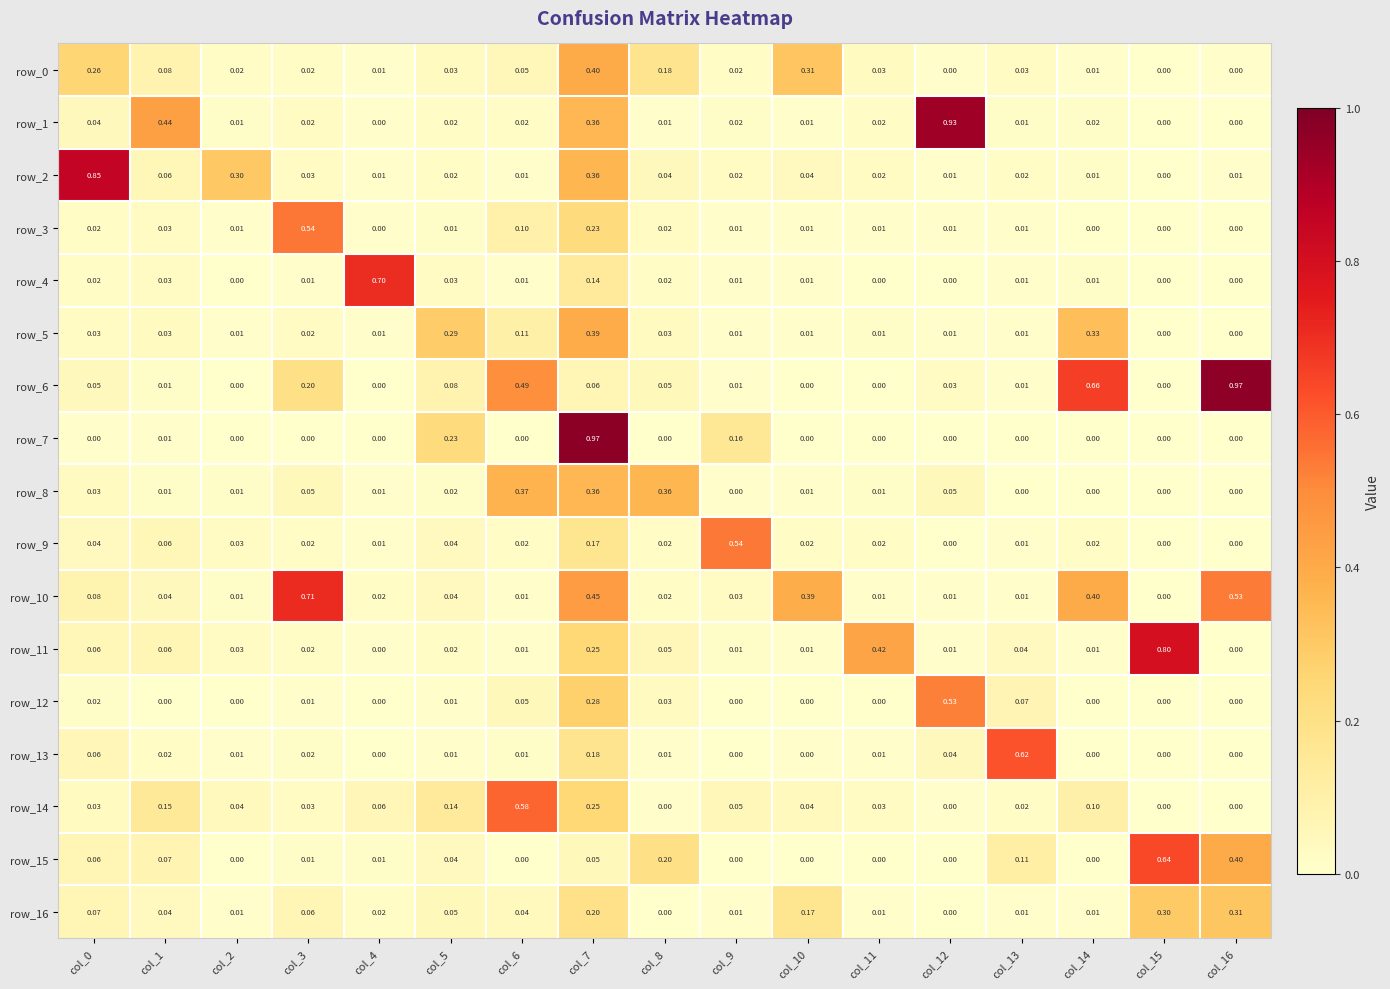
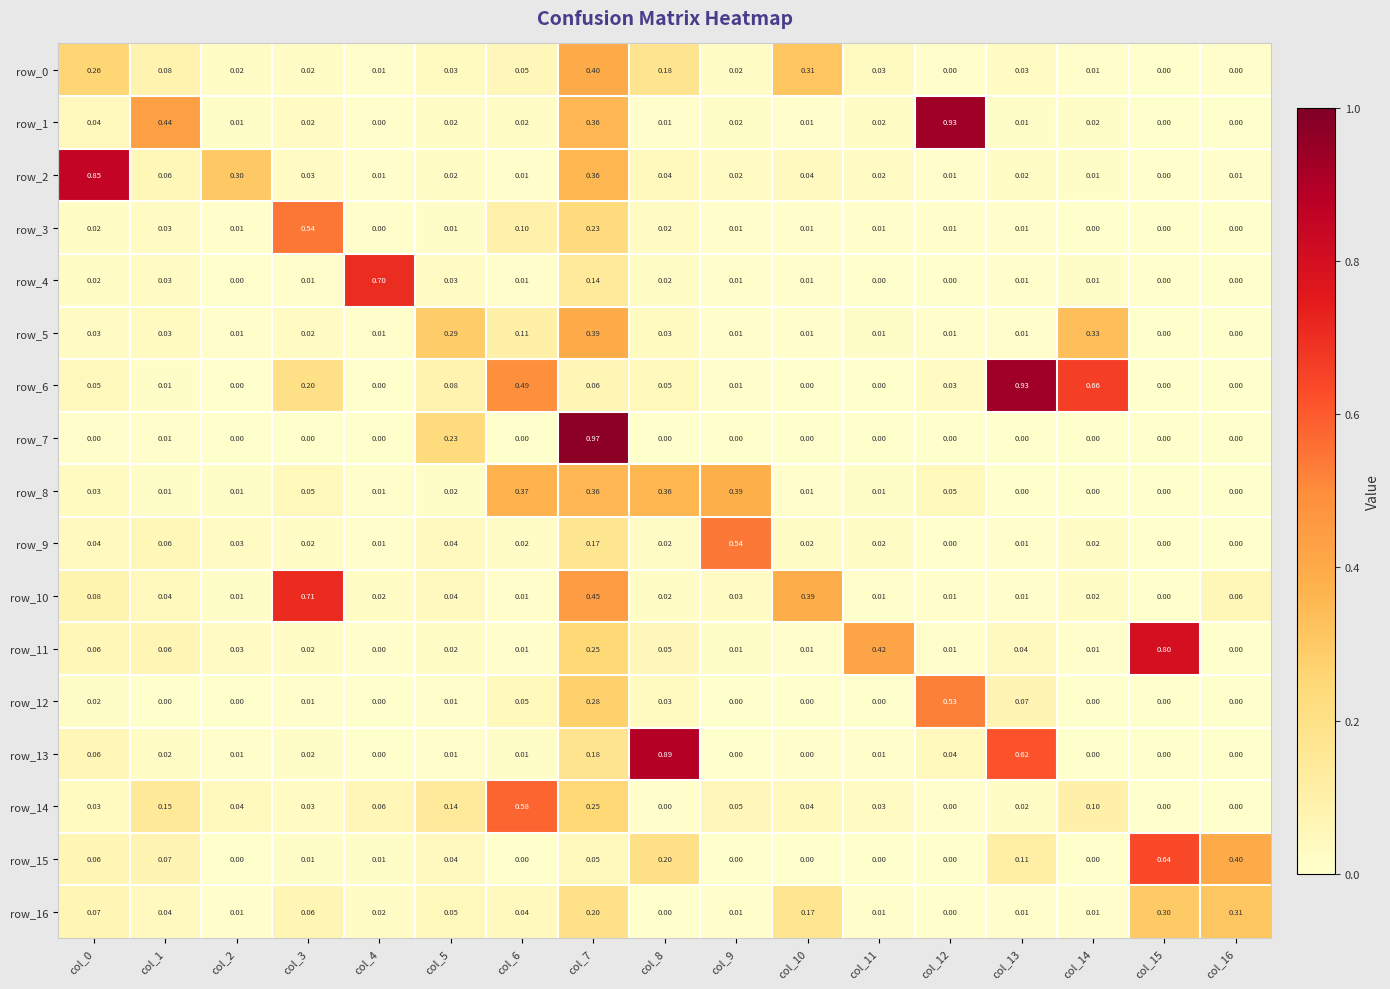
  {
    "row_6": {
      "col_0": 0.05,
      "col_1": 0.01,
      "col_2": 0.00,
      "col_3": 0.20,
      "col_4": 0.00,
      "col_5": 0.08,
      "col_6": 0.49,
      "col_7": 0.06,
      "col_8": 0.05,
      "col_9": 0.01,
      "col_10": 0.00,
      "col_11": 0.00,
      "col_12": 0.03,
-     "col_13": 0.01,
+     "col_13": 0.93,
      "col_14": 0.66,
      "col_15": 0.00,
-     "col_16": 0.97
+     "col_16": 0.00
    },
    "row_7": {
      "col_0": 0.00,
      "col_1": 0.01,
      "col_2": 0.00,
      "col_3": 0.00,
      "col_4": 0.00,
      "col_5": 0.23,
      "col_6": 0.00,
      "col_7": 0.97,
      "col_8": 0.00,
-     "col_9": 0.16,
+     "col_9": 0.00,
      "col_10": 0.00,
      "col_11": 0.00,
      "col_12": 0.00,
      "col_13": 0.00,
      "col_14": 0.00,
      "col_15": 0.00,
      "col_16": 0.00
    },
    "row_8": {
      "col_0": 0.03,
      "col_1": 0.01,
      "col_2": 0.01,
      "col_3": 0.05,
      "col_4": 0.01,
      "col_5": 0.02,
      "col_6": 0.37,
      "col_7": 0.36,
      "col_8": 0.36,
-     "col_9": 0.00,
+     "col_9": 0.39,
      "col_10": 0.01,
      "col_11": 0.01,
      "col_12": 0.05,
      "col_13": 0.00,
      "col_14": 0.00,
      "col_15": 0.00,
      "col_16": 0.00
    },
    "row_10": {
      "col_0": 0.08,
      "col_1": 0.04,
      "col_2": 0.01,
      "col_3": 0.71,
      "col_4": 0.02,
      "col_5": 0.04,
      "col_6": 0.01,
      "col_7": 0.45,
      "col_8": 0.02,
      "col_9": 0.03,
      "col_10": 0.39,
      "col_11": 0.01,
      "col_12": 0.01,
      "col_13": 0.01,
-     "col_14": 0.40,
+     "col_14": 0.02,
      "col_15": 0.00,
-     "col_16": 0.53
+     "col_16": 0.06
    },
    "row_13": {
      "col_0": 0.06,
      "col_1": 0.02,
      "col_2": 0.01,
      "col_3": 0.02,
      "col_4": 0.00,
      "col_5": 0.01,
      "col_6": 0.01,
      "col_7": 0.18,
-     "col_8": 0.01,
+     "col_8": 0.89,
      "col_9": 0.00,
      "col_10": 0.00,
      "col_11": 0.01,
      "col_12": 0.04,
      "col_13": 0.62,
      "col_14": 0.00,
      "col_15": 0.00,
      "col_16": 0.00
    }
  }
